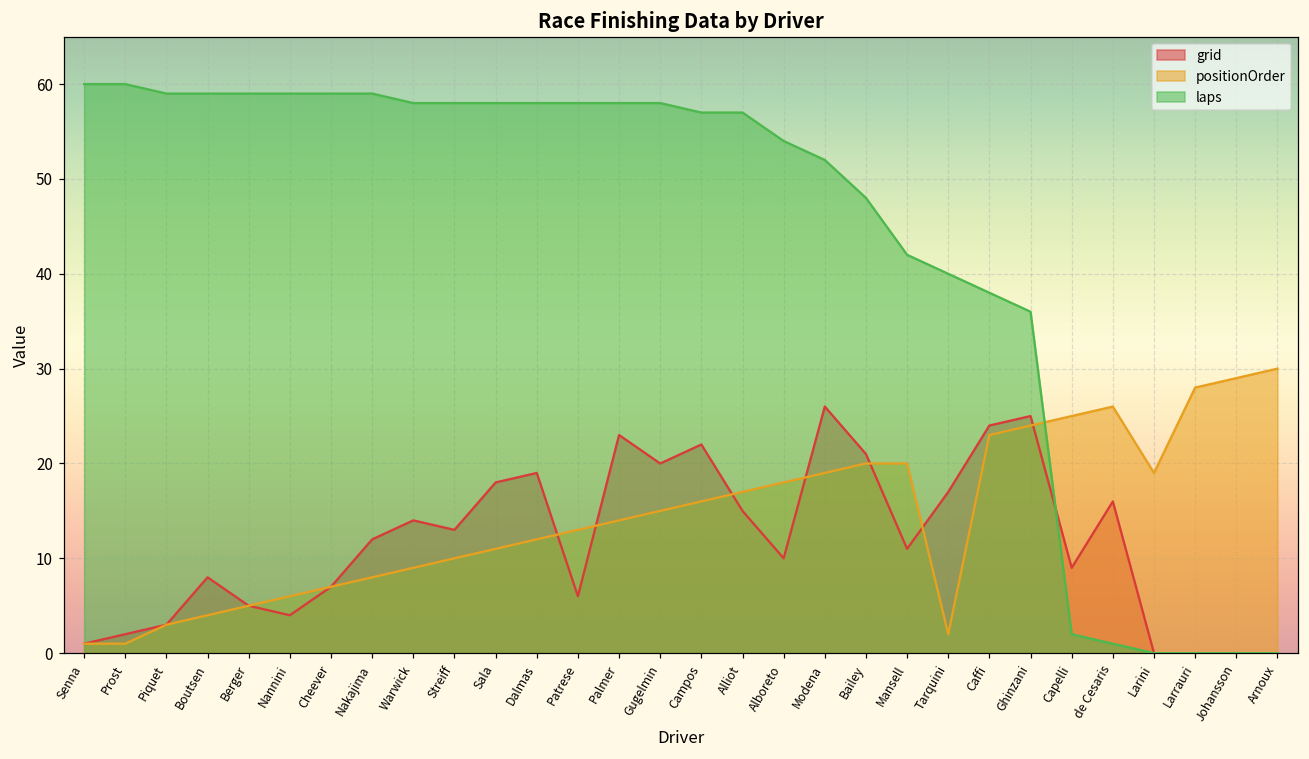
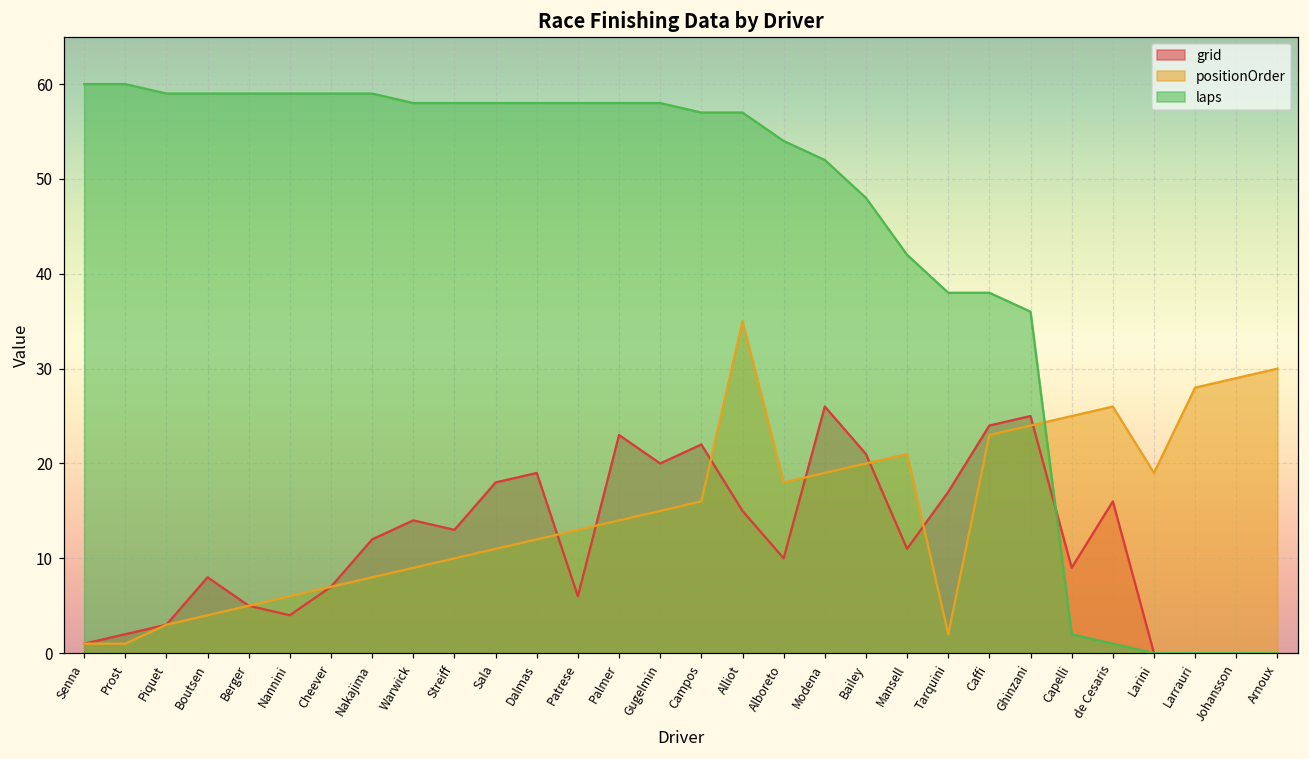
  {
    "grid": {
      "Prost": 2,
      "Boutsen": 8,
      "Nannini": 4,
      "Nakajima": 12,
      "Warwick": 14,
      "Streiff": 13,
      "Sala": 18,
      "Dalmas": 19,
      "Patrese": 6,
      "Palmer": 23,
      "Gugelmin": 20,
      "Campos": 22,
      "Alliot": 15,
      "Alboreto": 10,
      "Modena": 26,
      "Bailey": 21,
      "Mansell": 11,
      "Tarquini": 17,
      "Caffi": 24,
      "Ghinzani": 25,
      "Capelli": 9,
      "de Cesaris": 16
    },
    "positionOrder": {
      "Prost": 1,
      "Boutsen": 4,
      "Nannini": 6,
      "Nakajima": 8,
      "Warwick": 9,
      "Streiff": 10,
      "Sala": 11,
      "Dalmas": 12,
      "Patrese": 13,
      "Palmer": 14,
      "Gugelmin": 15,
      "Campos": 16,
-     "Alliot": 17,
+     "Alliot": 35,
      "Alboreto": 18,
      "Modena": 19,
      "Bailey": 20,
-     "Mansell": 20,
+     "Mansell": 21,
      "Tarquini": 2,
      "Caffi": 23,
      "Ghinzani": 24,
      "Capelli": 25,
      "de Cesaris": 26,
      "Larini": 19,
      "Larrauri": 28,
      "Johansson": 29,
      "Arnoux": 30
    },
    "laps": {
      "Senna": 60,
      "Prost": 60,
      "Piquet": 59,
      "Boutsen": 59,
      "Berger": 59,
      "Nannini": 59,
      "Cheever": 59,
      "Nakajima": 59,
      "Warwick": 58,
      "Streiff": 58,
      "Sala": 58,
      "Dalmas": 58,
      "Patrese": 58,
      "Palmer": 58,
      "Gugelmin": 58,
      "Campos": 57,
      "Alliot": 57,
      "Alboreto": 54,
      "Modena": 52,
      "Bailey": 48,
      "Mansell": 42,
-     "Tarquini": 40,
+     "Tarquini": 38,
      "Caffi": 38,
      "Ghinzani": 36,
      "Capelli": 2,
      "de Cesaris": 1
    }
  }
